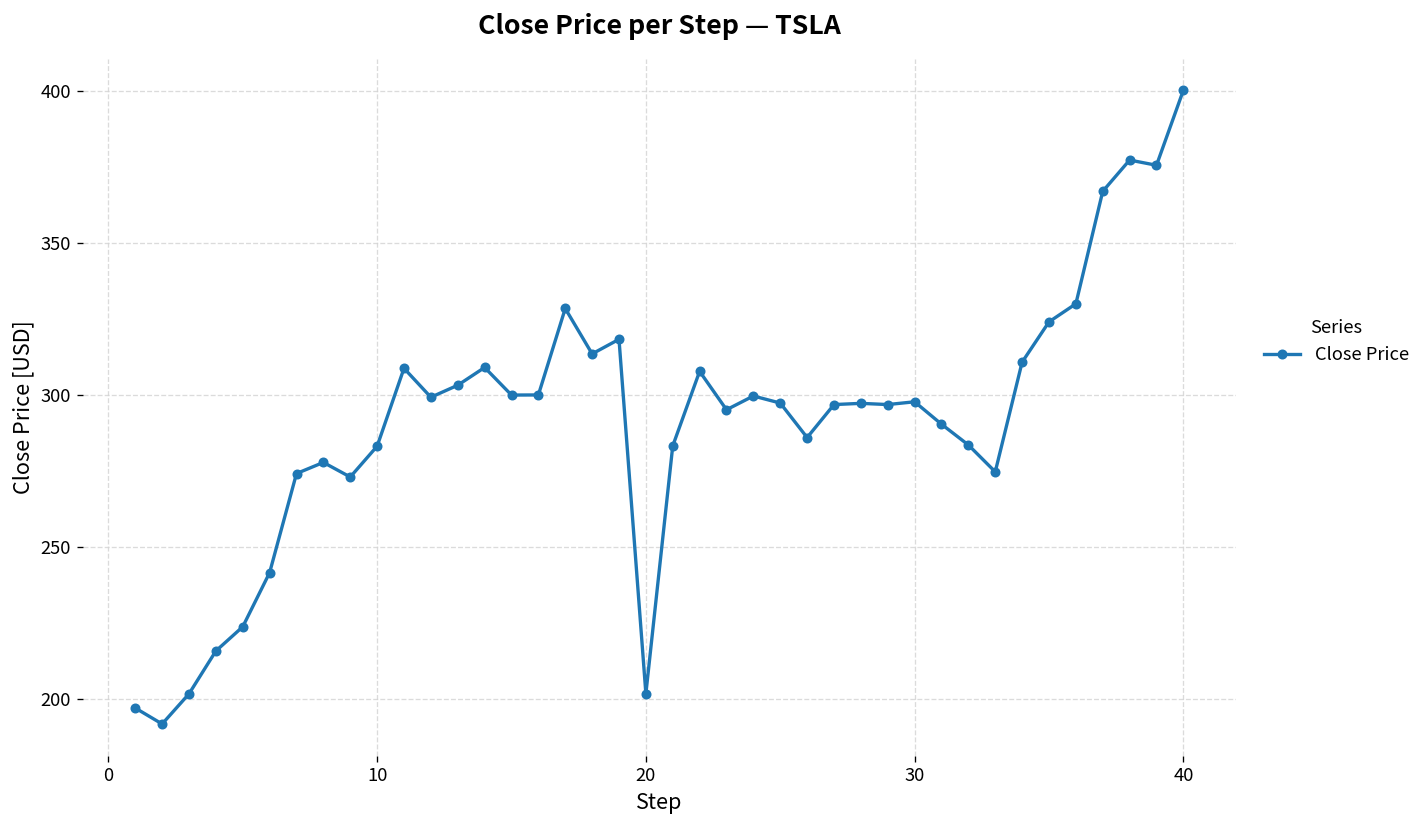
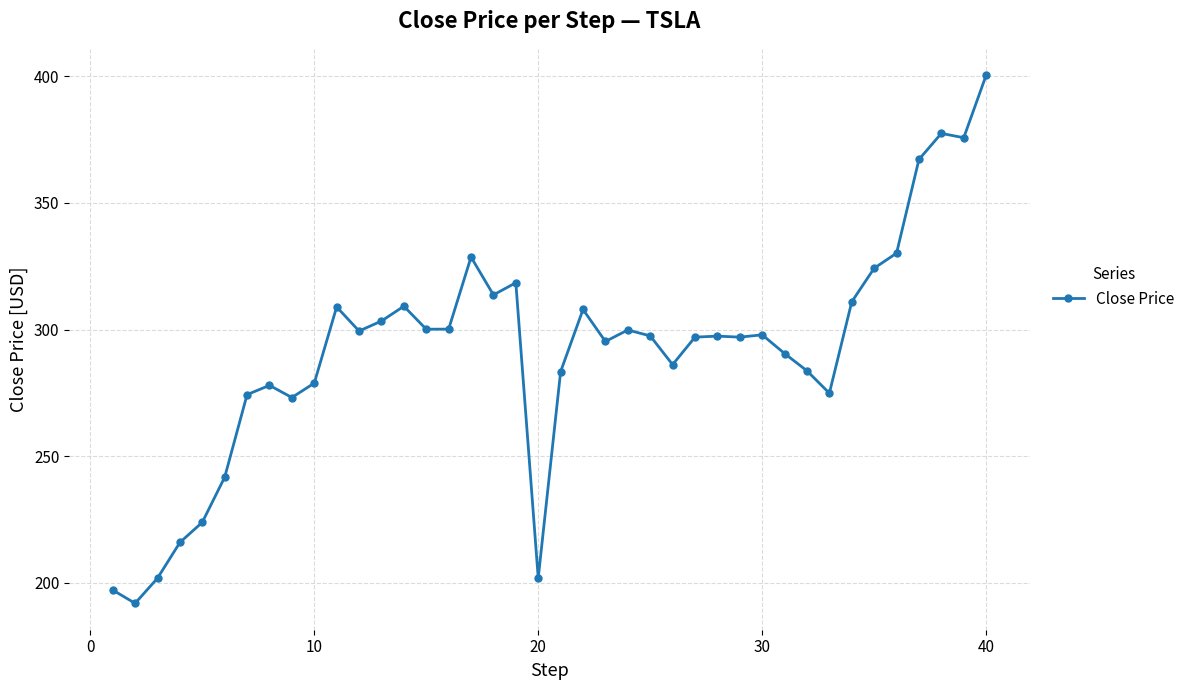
  {
-   "10": 283,
+   "10": 279,
    "20": 202,
    "30": 298,
    "40": 400
  }
